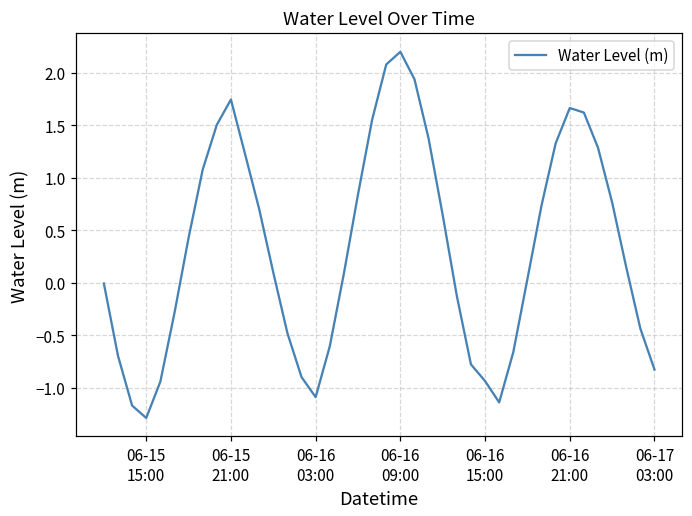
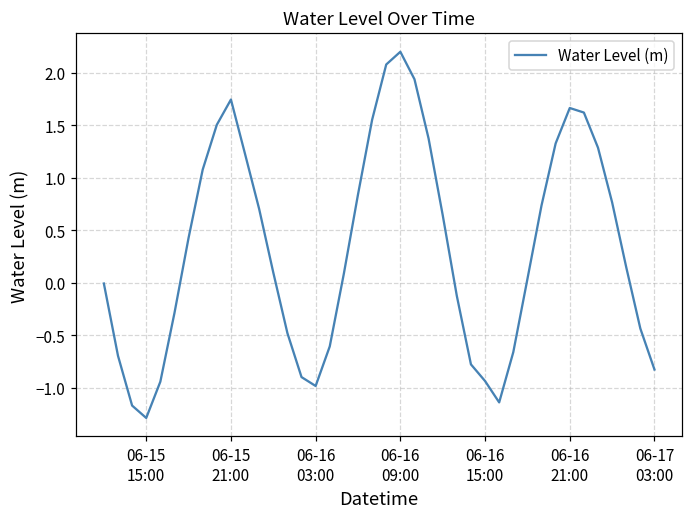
  {
    "06-15 15:00": -1.3,
    "06-15 21:00": 1.7,
-   "06-16 03:00": -1.1,
+   "06-16 03:00": -1.0,
    "06-16 09:00": 2.2,
    "06-16 15:00": -0.9,
    "06-16 21:00": 1.7,
    "06-17 03:00": -0.8
  }
